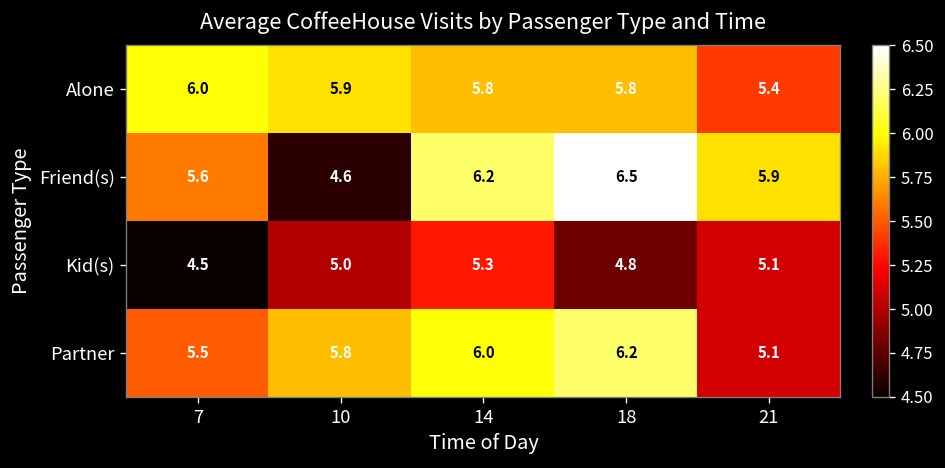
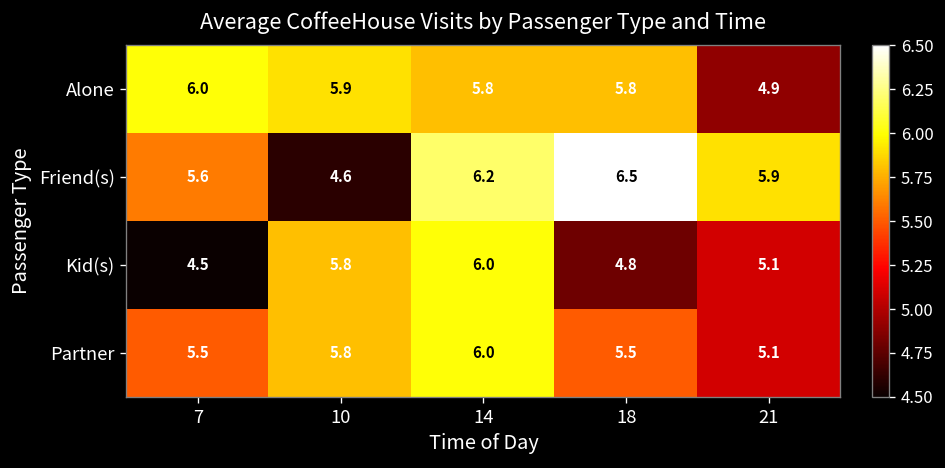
  {
    "Alone": {
      "7": 6.0,
      "10": 5.9,
      "14": 5.8,
      "18": 5.8,
-     "21": 5.4
+     "21": 4.9
    },
    "Friend(s)": {
      "7": 5.6,
      "10": 4.6,
      "14": 6.2,
      "18": 6.5,
      "21": 5.9
    },
    "Kid(s)": {
      "7": 4.5,
-     "10": 5.0,
-     "14": 5.3,
+     "10": 5.8,
+     "14": 6.0,
      "18": 4.8,
      "21": 5.1
    },
    "Partner": {
      "7": 5.5,
      "10": 5.8,
      "14": 6.0,
-     "18": 6.2,
+     "18": 5.5,
      "21": 5.1
    }
  }
